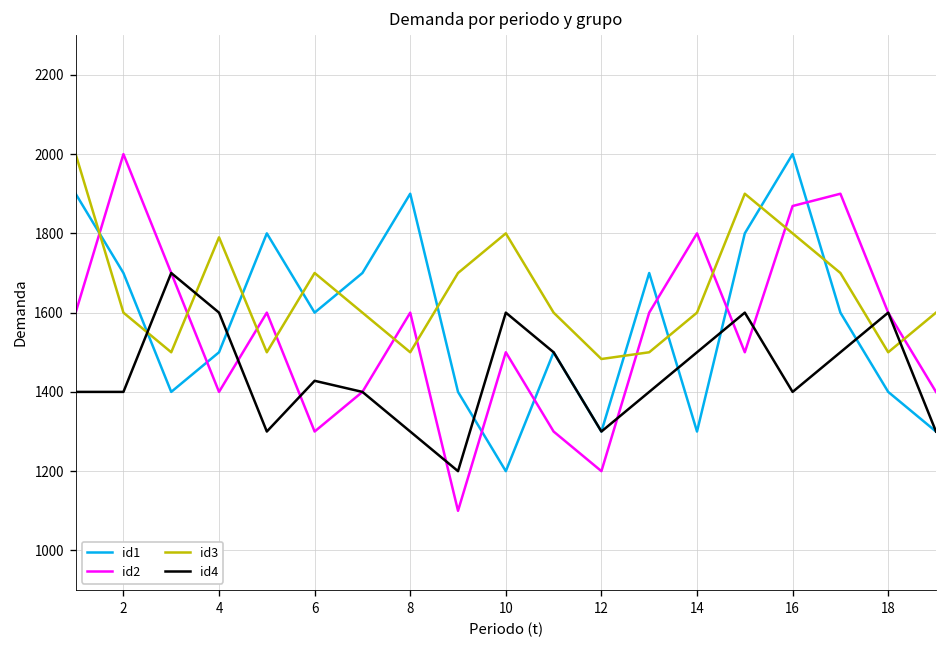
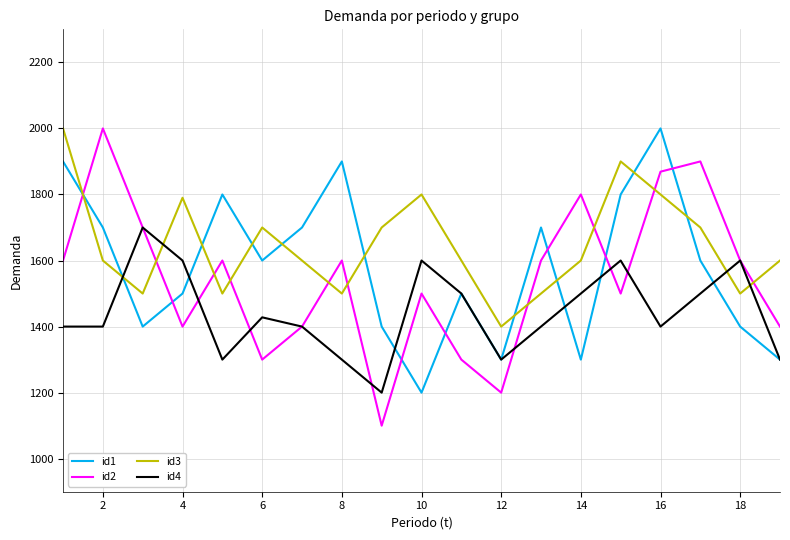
  {
    "id1": {
      "2": 1700,
      "4": 1500,
      "6": 1600,
      "8": 1900,
      "10": 1200,
      "14": 1300,
      "16": 2000,
      "18": 1400
    },
    "id2": {
      "2": 2000,
      "4": 1400,
      "6": 1300,
      "8": 1600,
      "10": 1500,
      "12": 1200,
      "14": 1800,
      "16": 1870
    },
    "id3": {
      "2": 1600,
      "4": 1790,
      "6": 1700,
      "8": 1500,
      "10": 1800,
-     "12": 1480,
+     "12": 1400,
      "14": 1600,
      "16": 1800,
      "18": 1500
    },
    "id4": {
      "2": 1400,
      "4": 1600,
      "6": 1430,
      "8": 1300,
      "10": 1600,
      "14": 1500,
      "16": 1400
    }
  }
